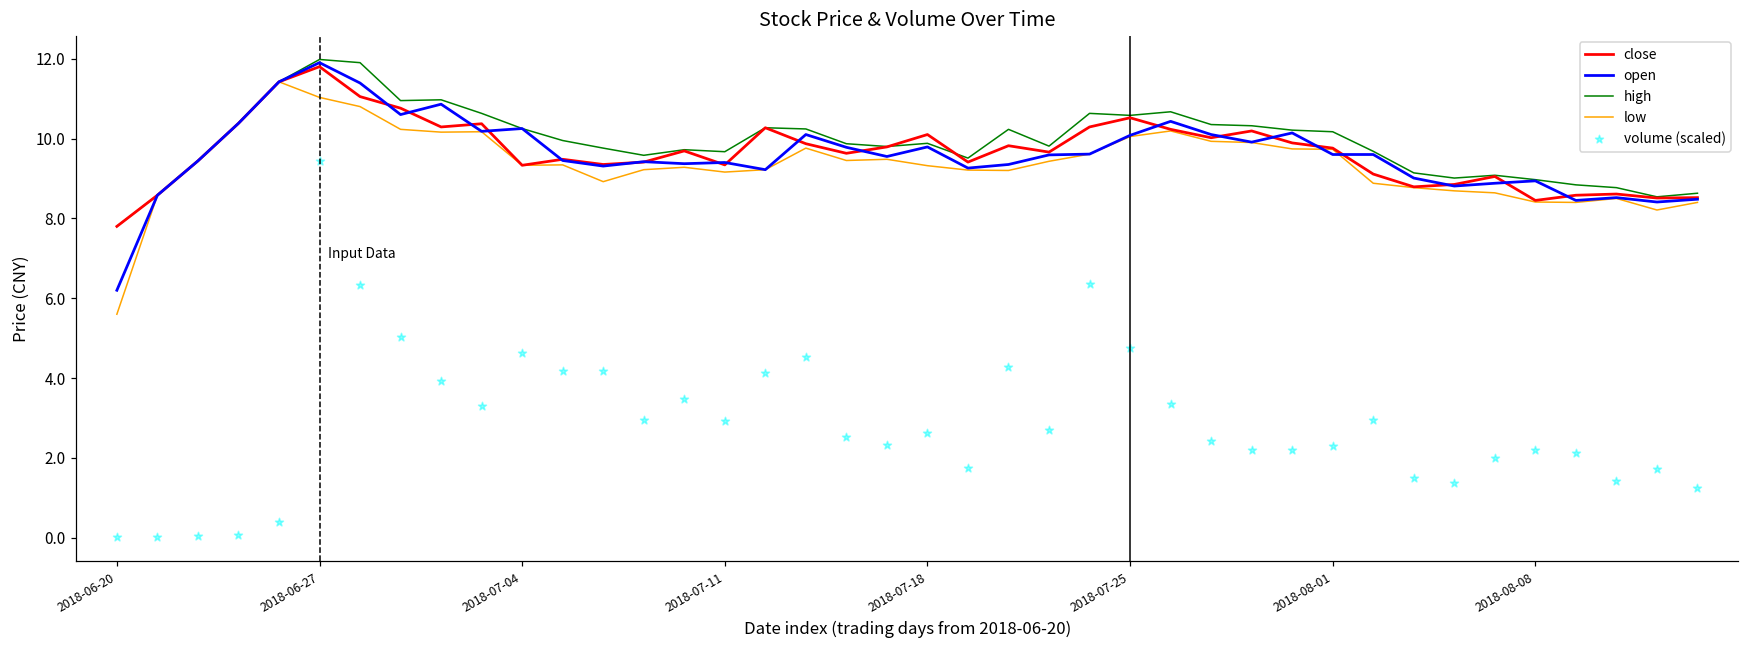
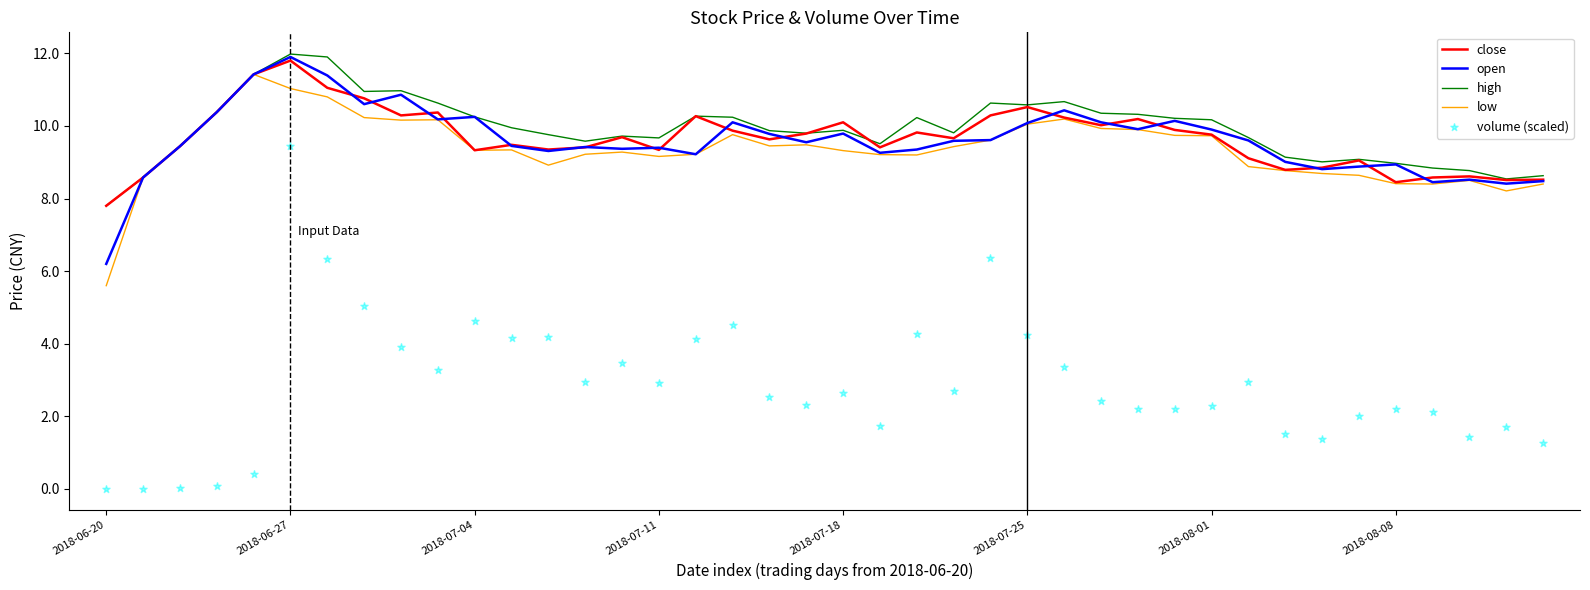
  {
    "close": {
      "2018-06-27": 11.8,
      "2018-07-18": 10.1
    },
    "volume (scaled)": {
-     "2018-07-25": 4.8
+     "2018-07-25": 4.2
    },
    "open": {
      "2018-06-20": 6.2,
      "2018-06-27": 11.9,
      "2018-07-18": 9.8,
-     "2018-08-01": 9.6
+     "2018-08-01": 9.9
    },
    "high": {
      "2018-06-27": 12.0,
      "2018-07-11": 9.7,
      "2018-07-18": 9.9,
      "2018-08-01": 10.2
    },
    "low": {
      "2018-06-20": 5.6,
      "2018-06-27": 11.0,
      "2018-07-11": 9.2,
      "2018-07-18": 9.3
    }
  }
